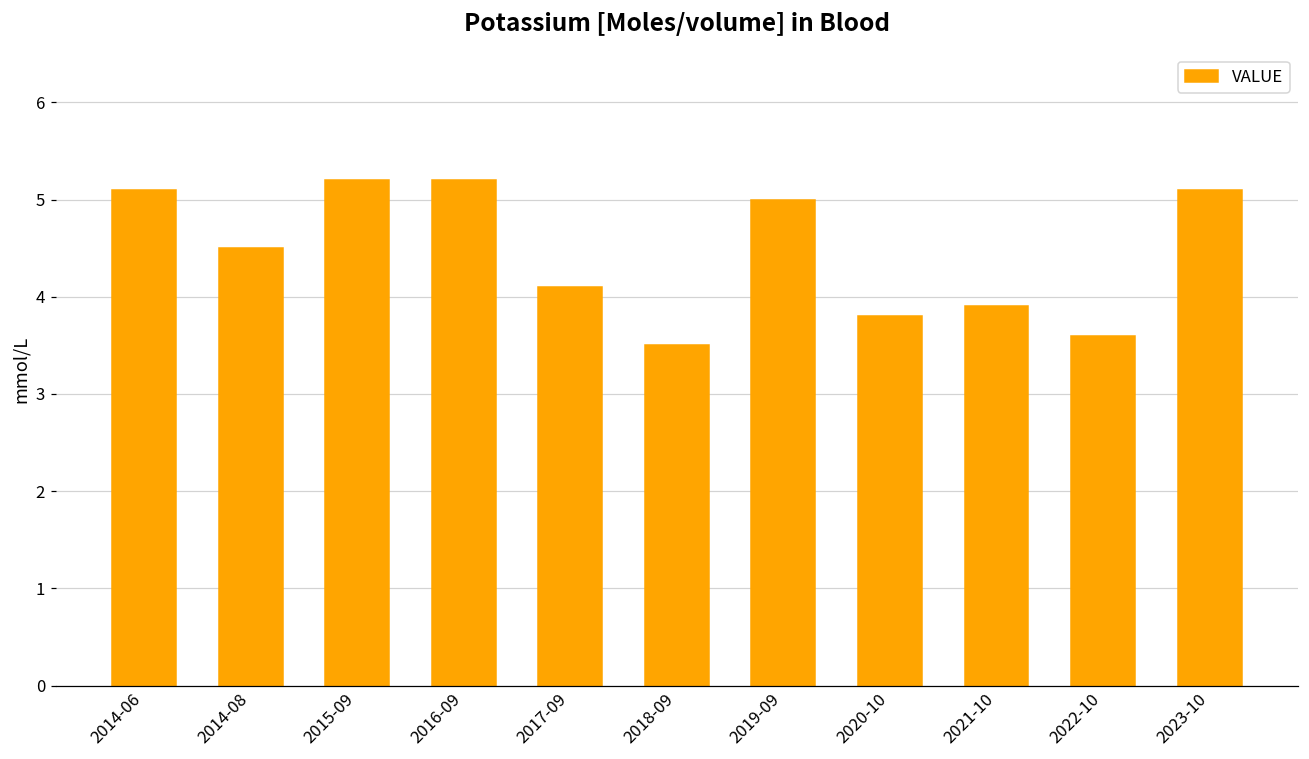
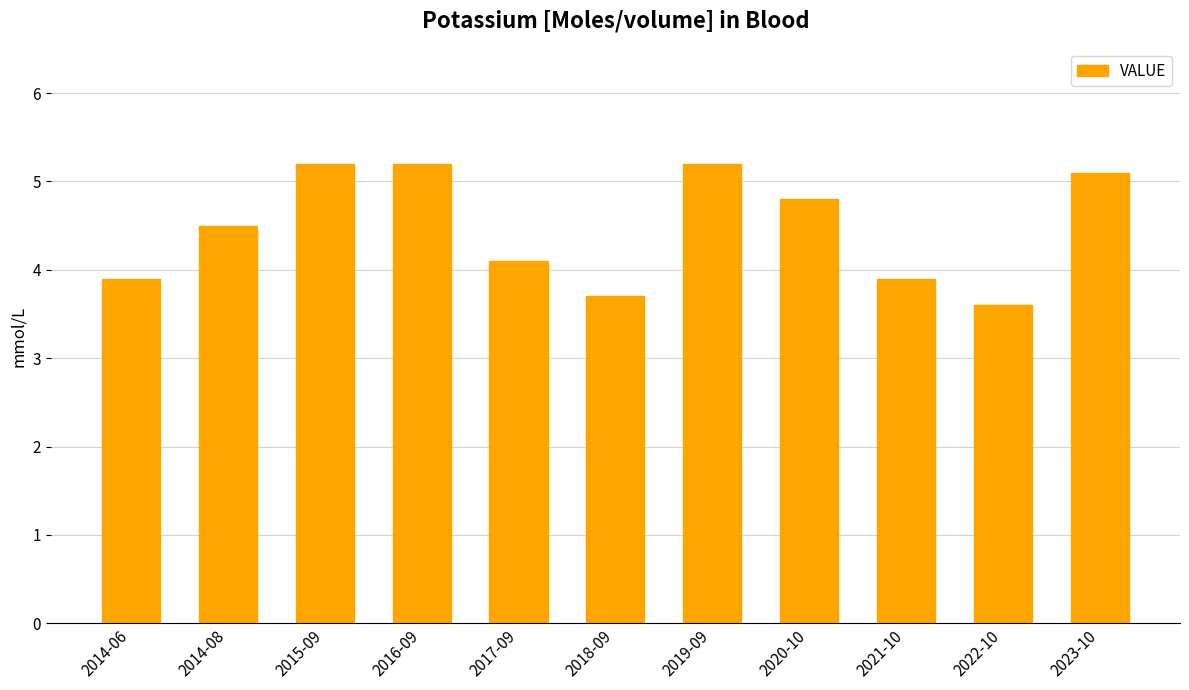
  {
-   "2014-06": 5.1,
+   "2014-06": 3.9,
    "2014-08": 4.5,
    "2015-09": 5.2,
    "2016-09": 5.2,
    "2017-09": 4.1,
-   "2018-09": 3.5,
-   "2019-09": 5.0,
-   "2020-10": 3.8,
+   "2018-09": 3.7,
+   "2019-09": 5.2,
+   "2020-10": 4.8,
    "2021-10": 3.9,
    "2022-10": 3.6,
    "2023-10": 5.1
  }
